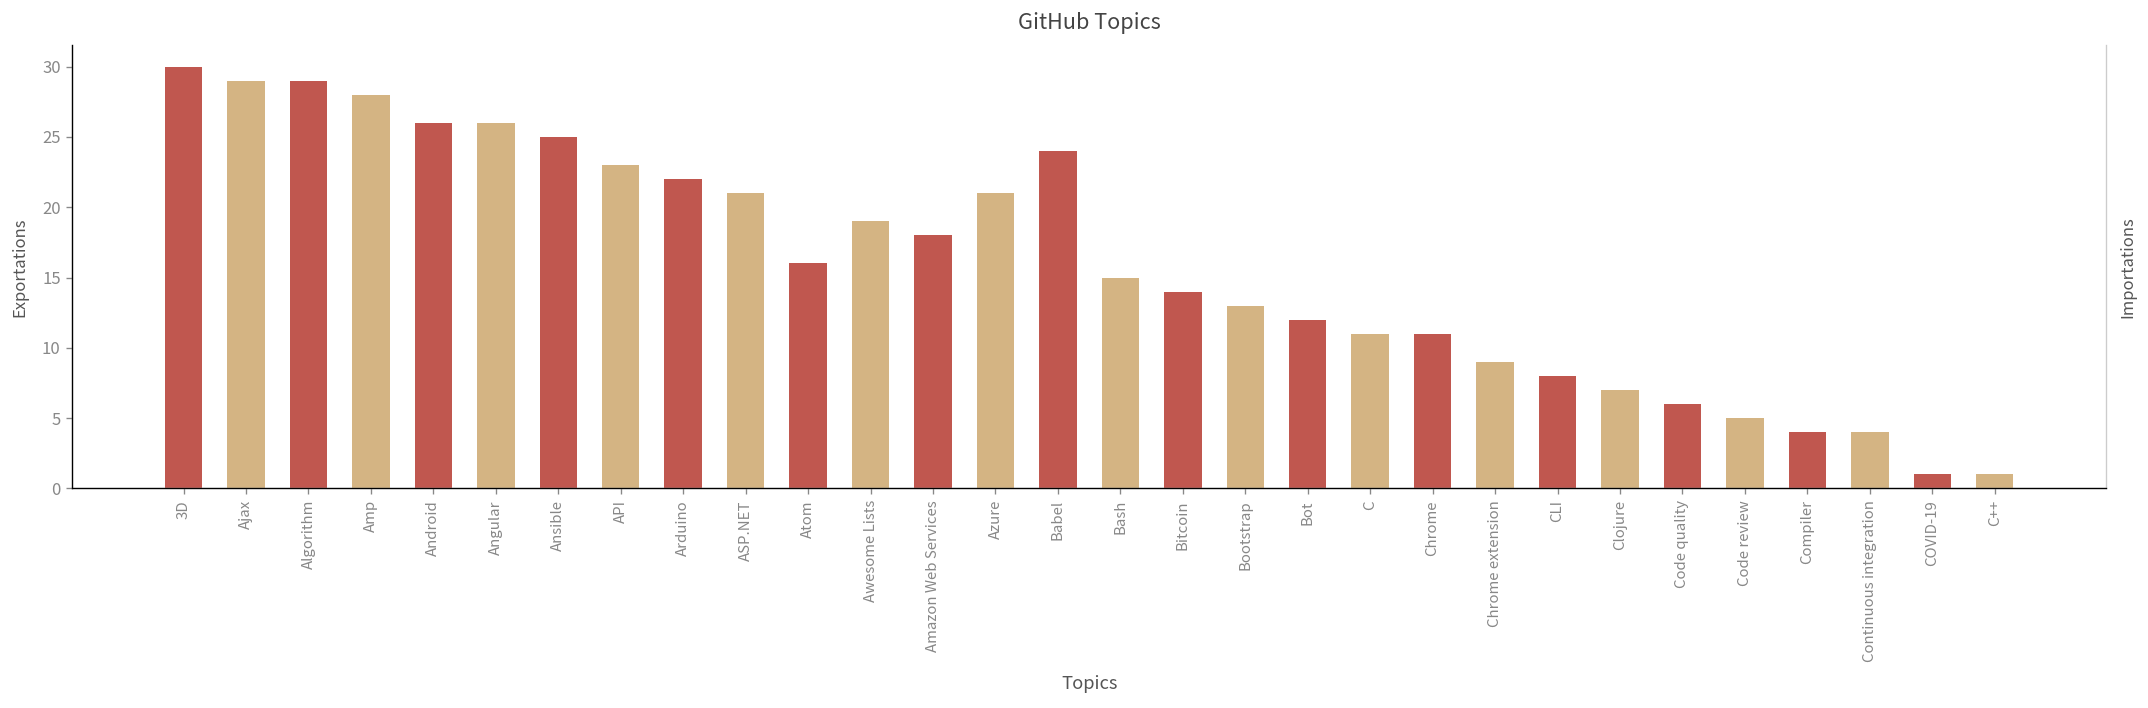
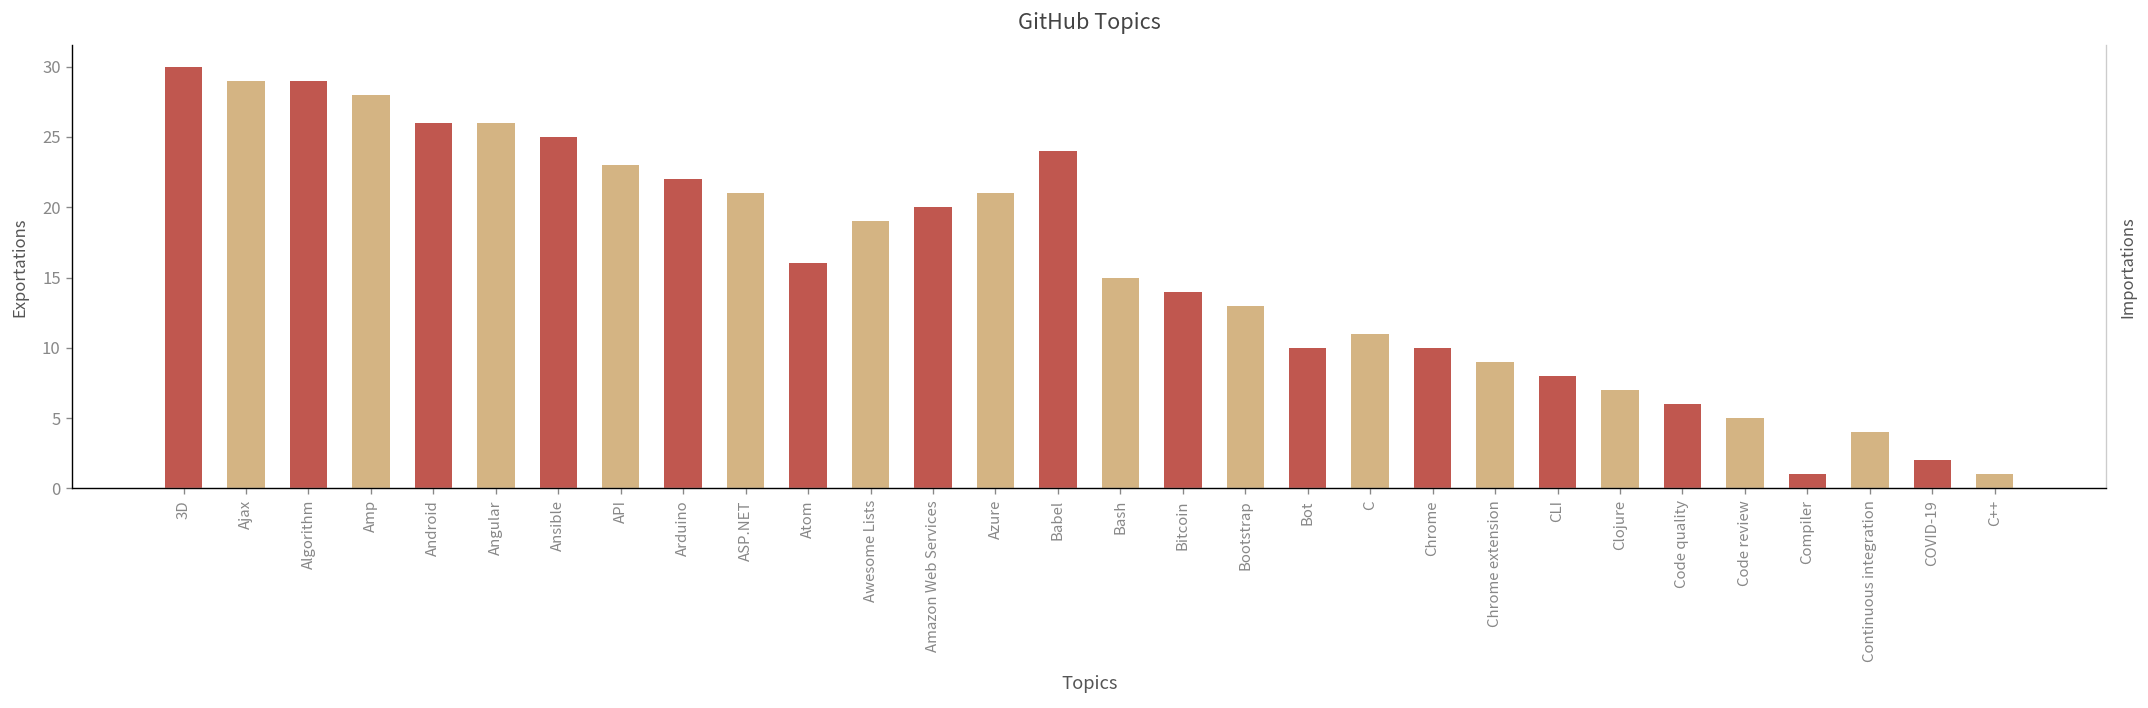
  {
    "3D": 30,
    "Ajax": 29,
    "Algorithm": 29,
    "Amp": 28,
    "Android": 26,
    "Angular": 26,
    "Ansible": 25,
    "API": 23,
    "Arduino": 22,
    "ASP.NET": 21,
    "Atom": 16,
    "Awesome Lists": 19,
-   "Amazon Web Services": 18,
+   "Amazon Web Services": 20,
    "Azure": 21,
    "Babel": 24,
    "Bash": 15,
    "Bitcoin": 14,
    "Bootstrap": 13,
-   "Bot": 12,
+   "Bot": 10,
    "C": 11,
-   "Chrome": 11,
+   "Chrome": 10,
    "Chrome extension": 9,
    "CLI": 8,
    "Clojure": 7,
    "Code quality": 6,
    "Code review": 5,
-   "Compiler": 4,
+   "Compiler": 1,
    "Continuous integration": 4,
-   "COVID-19": 1,
+   "COVID-19": 2,
    "C++": 1
  }
